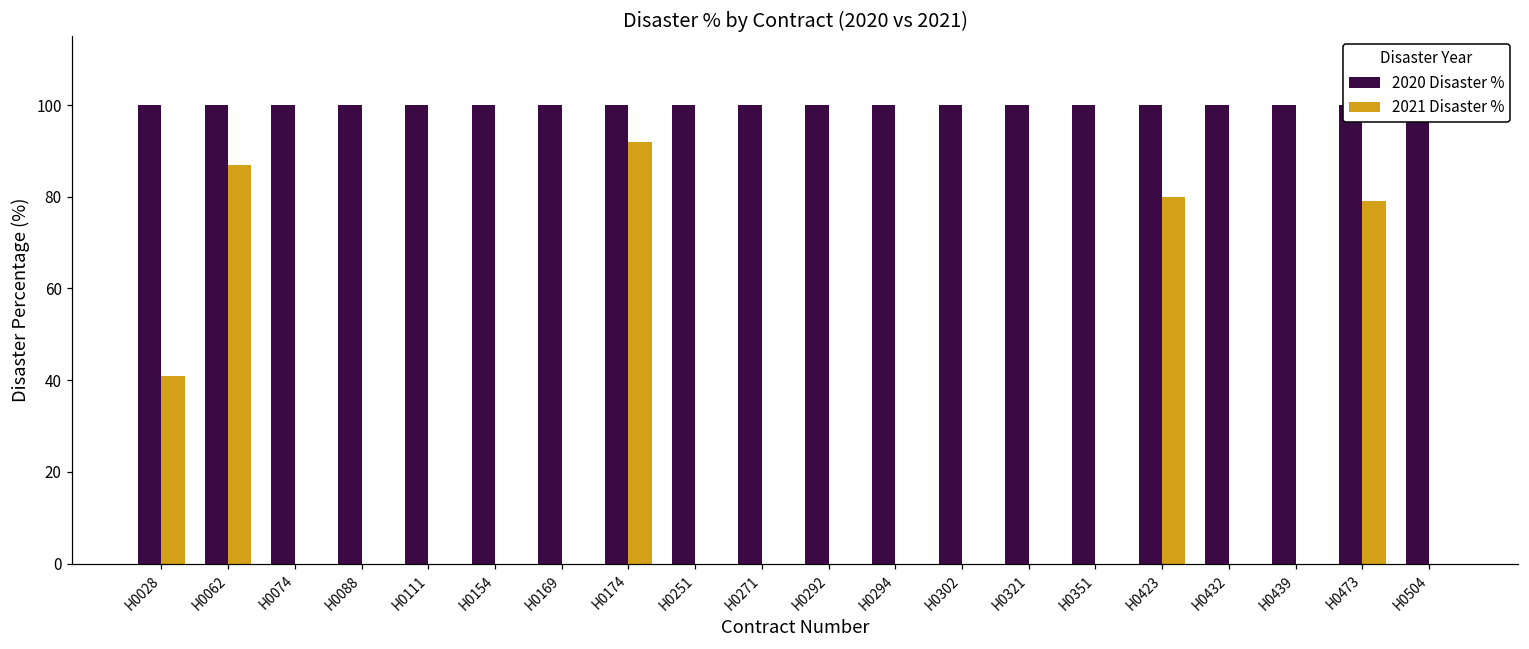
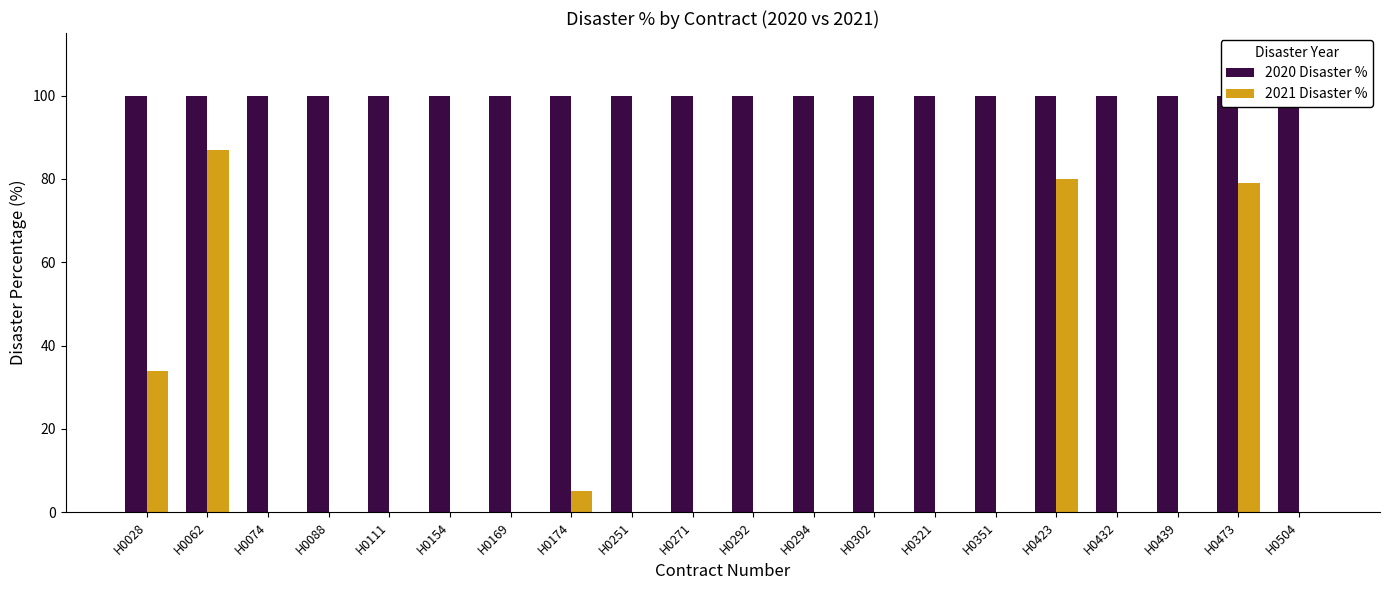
  {
    "2020 Disaster %": {
      "H0028": 100,
      "H0062": 100,
      "H0074": 100,
      "H0088": 100,
      "H0111": 100,
      "H0154": 100,
      "H0169": 100,
      "H0174": 100,
      "H0251": 100,
      "H0271": 100,
      "H0292": 100,
      "H0294": 100,
      "H0302": 100,
      "H0321": 100,
      "H0351": 100,
      "H0423": 100,
      "H0432": 100,
      "H0439": 100
    },
    "2021 Disaster %": {
-     "H0028": 41,
+     "H0028": 34,
      "H0062": 87,
      "H0074": 0,
      "H0088": 0,
      "H0111": 0,
      "H0154": 0,
      "H0169": 0,
-     "H0174": 92,
+     "H0174": 5,
      "H0251": 0,
      "H0271": 0,
      "H0292": 0,
      "H0294": 0,
      "H0302": 0,
      "H0321": 0,
      "H0351": 0,
      "H0423": 80,
      "H0432": 0,
      "H0439": 0,
      "H0473": 79,
      "H0504": 0
    }
  }
